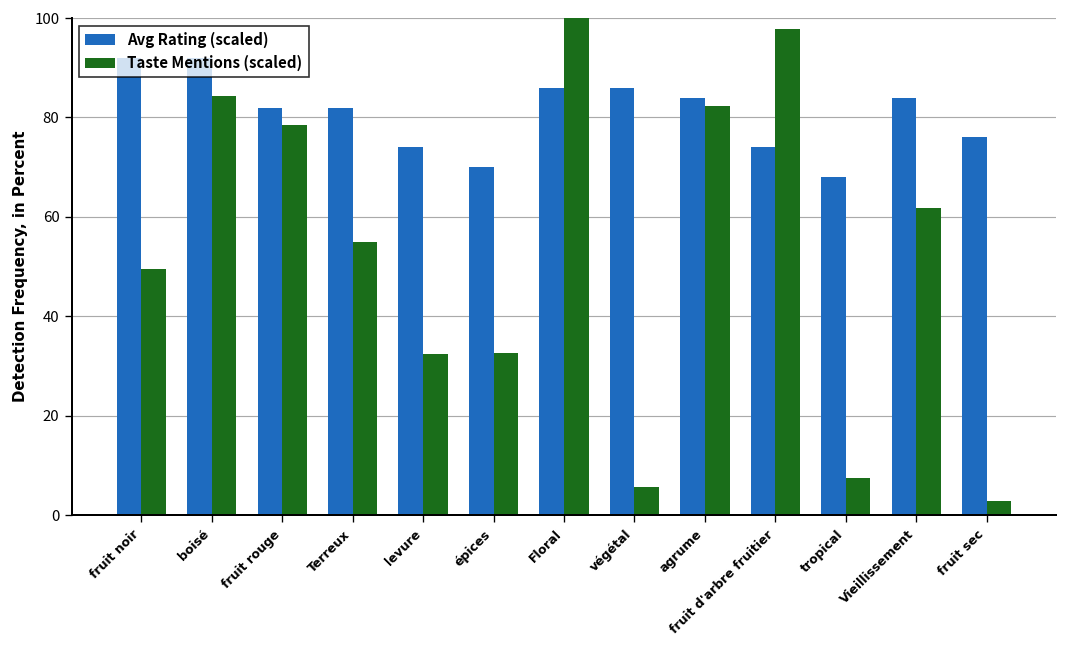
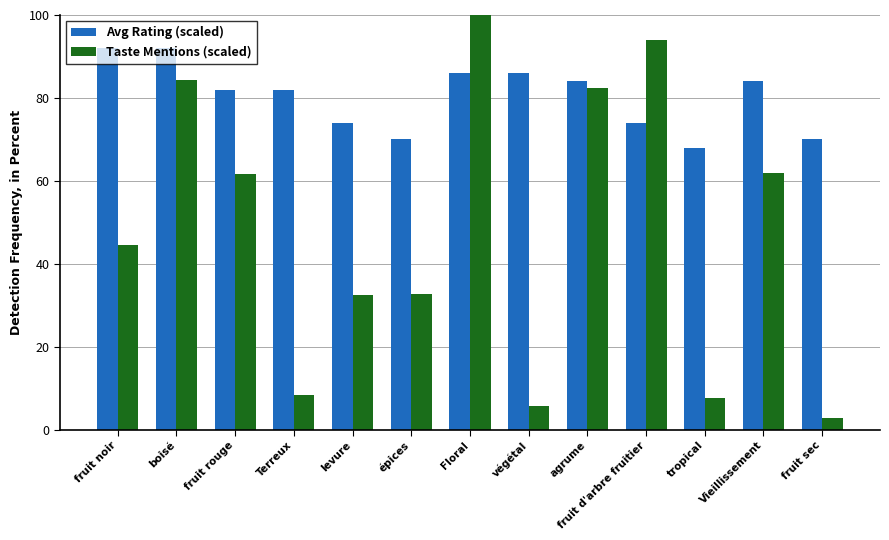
  {
    "Avg Rating (scaled)": {
      "fruit rouge": 82,
      "Terreux": 82,
      "levure": 74,
      "épices": 70,
      "Floral": 86,
      "végétal": 86,
      "agrume": 84,
      "fruit d'arbre fruitier": 74,
      "tropical": 68,
      "Vieillissement": 84,
-     "fruit sec": 76
+     "fruit sec": 70
    },
    "Taste Mentions (scaled)": {
-     "fruit noir": 50,
+     "fruit noir": 44,
      "boisé": 84,
-     "fruit rouge": 78,
-     "Terreux": 55,
+     "fruit rouge": 62,
+     "Terreux": 8,
      "levure": 32,
      "épices": 33,
      "Floral": 100,
      "végétal": 6,
      "agrume": 82,
-     "fruit d'arbre fruitier": 98,
+     "fruit d'arbre fruitier": 94,
      "tropical": 8,
      "Vieillissement": 62,
      "fruit sec": 3
    }
  }
